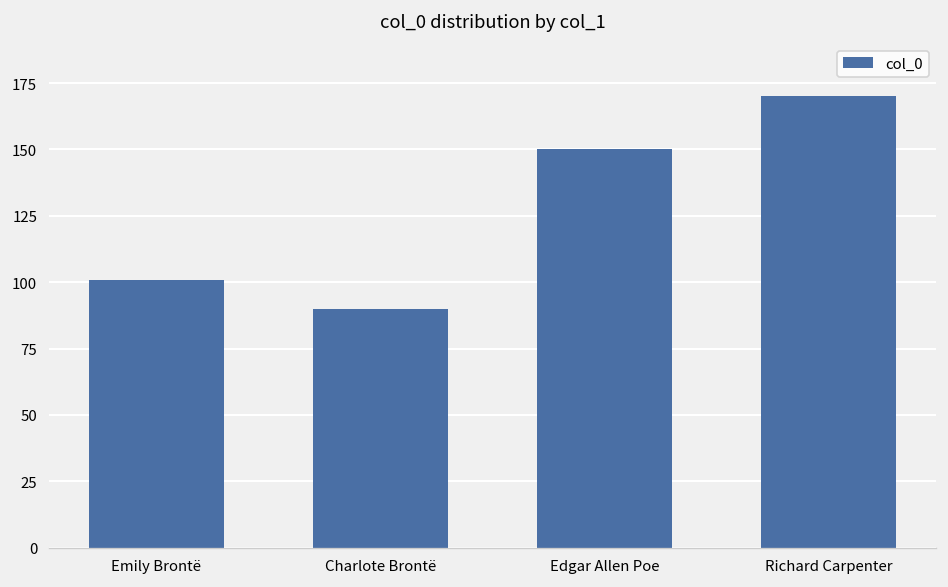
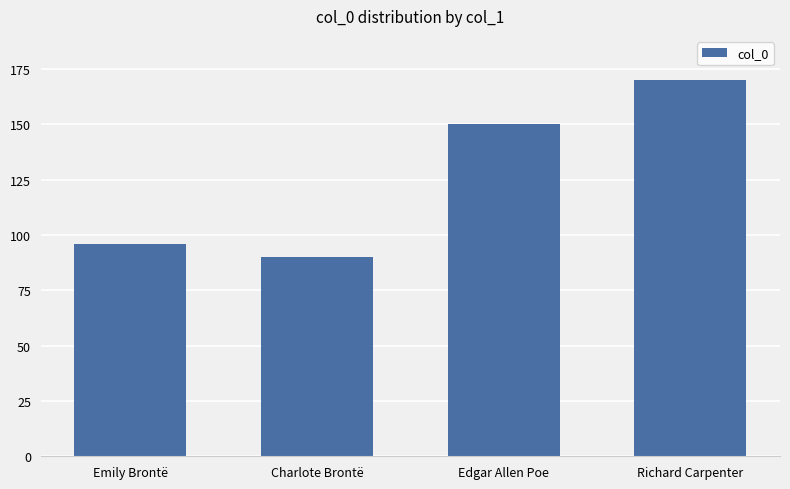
  {
-   "Emily Brontë": 101,
+   "Emily Brontë": 96,
    "Charlote Brontë": 90,
    "Edgar Allen Poe": 150,
    "Richard Carpenter": 170
  }
